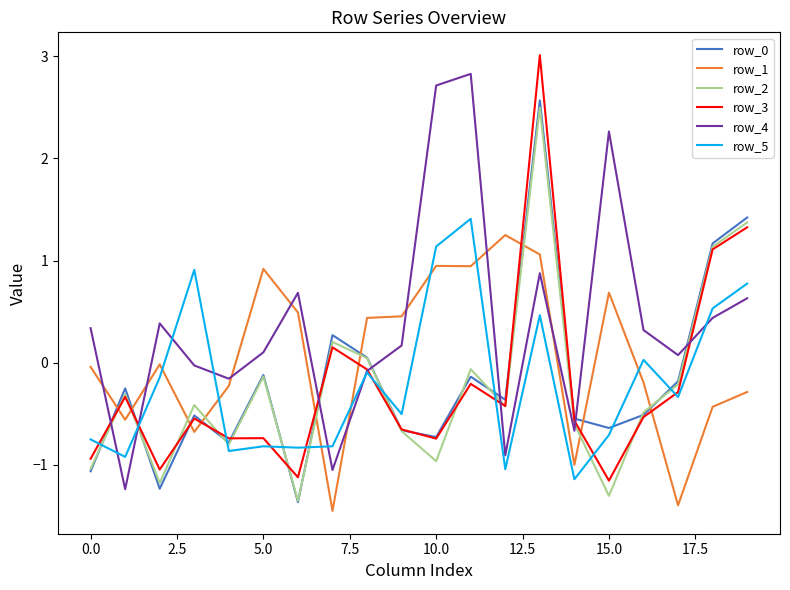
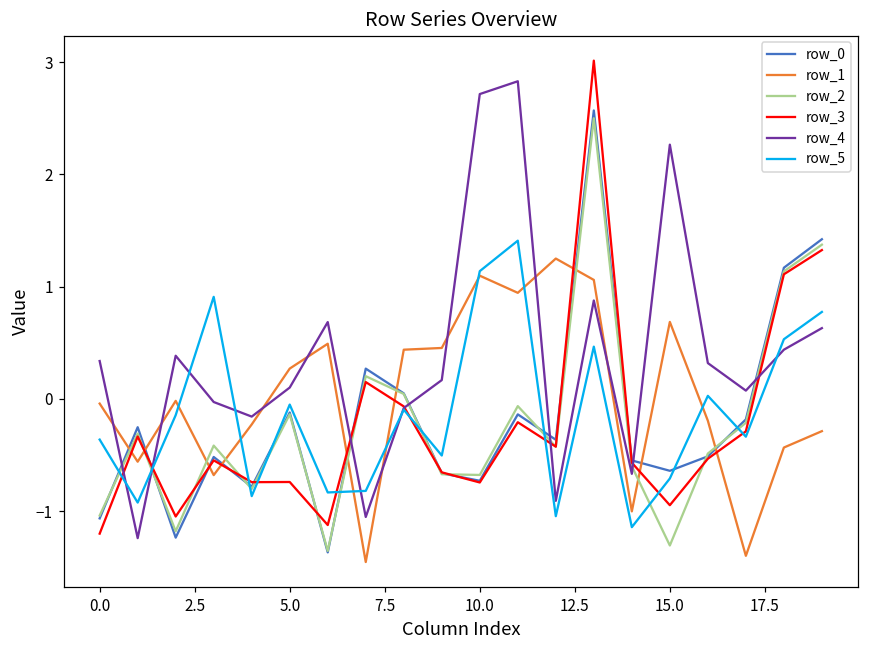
  {
    "row_0": {
      "0.0": -1.07,
      "15.0": -0.64
    },
    "row_1": {
      "0.0": -0.04,
-     "5.0": 0.92,
-     "10.0": 0.95,
+     "5.0": 0.27,
+     "10.0": 1.10,
      "15.0": 0.68
    },
    "row_2": {
      "0.0": -1.04,
-     "10.0": -0.97,
+     "10.0": -0.68,
      "15.0": -1.31
    },
    "row_3": {
-     "0.0": -0.94,
+     "0.0": -1.20,
      "5.0": -0.74,
-     "15.0": -1.16
+     "15.0": -0.95
    },
    "row_4": {
      "0.0": 0.34,
      "5.0": 0.10,
      "10.0": 2.71,
      "15.0": 2.26
    },
    "row_5": {
-     "0.0": -0.75,
-     "5.0": -0.82,
+     "0.0": -0.36,
+     "5.0": -0.05,
      "10.0": 1.14,
      "15.0": -0.71
    }
  }
